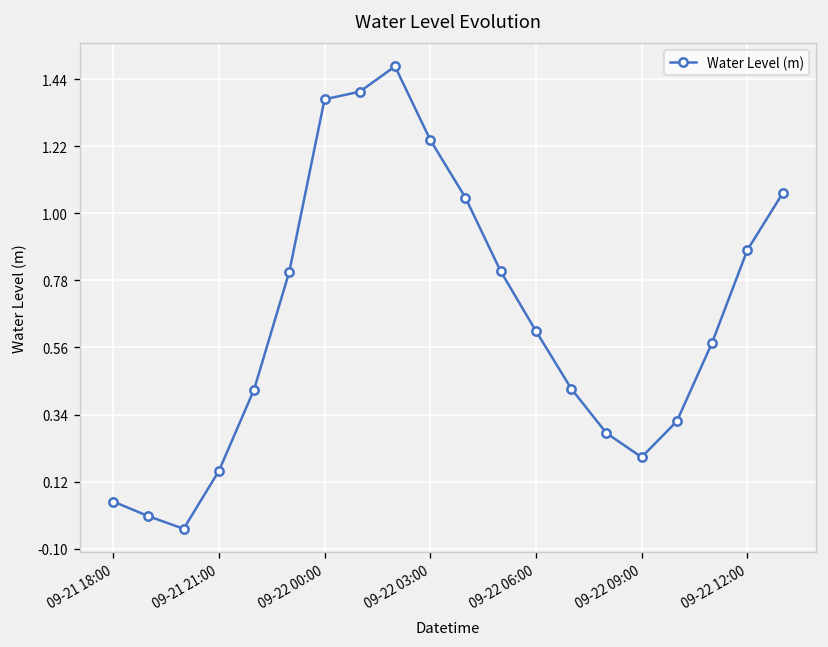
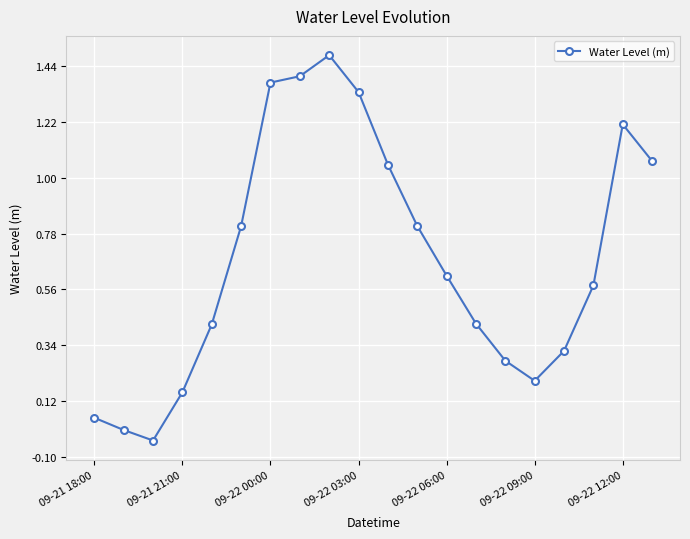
  {
    "09-21 18:00": 0.05,
    "09-21 21:00": 0.15,
    "09-22 00:00": 1.37,
-   "09-22 03:00": 1.24,
+   "09-22 03:00": 1.34,
    "09-22 06:00": 0.61,
    "09-22 09:00": 0.20,
-   "09-22 12:00": 0.88
+   "09-22 12:00": 1.21
  }
